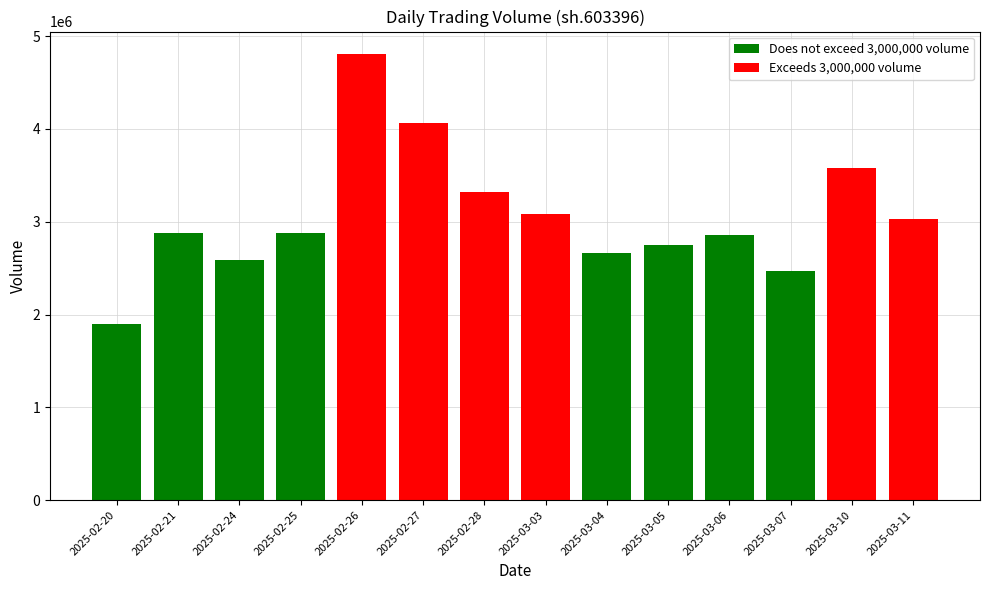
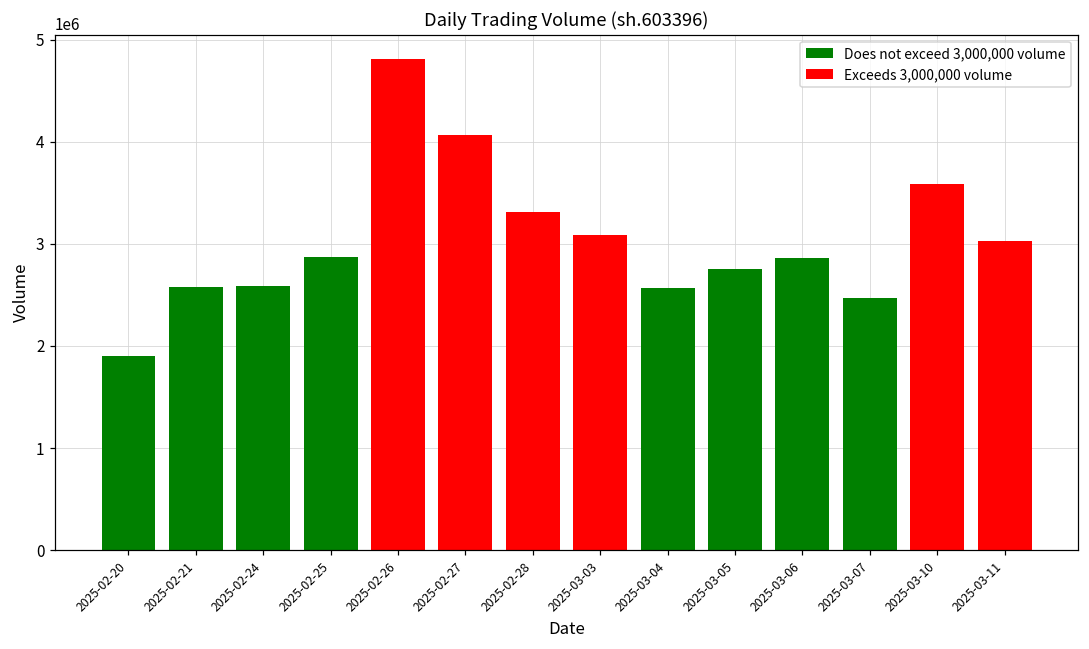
  {
    "2025-02-20": 1900000,
-   "2025-02-21": 2900000,
+   "2025-02-21": 2600000,
    "2025-02-24": 2600000,
    "2025-02-25": 2900000,
    "2025-02-26": 4800000,
    "2025-02-27": 4100000,
    "2025-02-28": 3300000,
    "2025-03-03": 3100000,
-   "2025-03-04": 2700000,
+   "2025-03-04": 2600000,
    "2025-03-05": 2700000,
    "2025-03-06": 2900000,
    "2025-03-07": 2500000,
    "2025-03-10": 3600000,
    "2025-03-11": 3000000
  }
